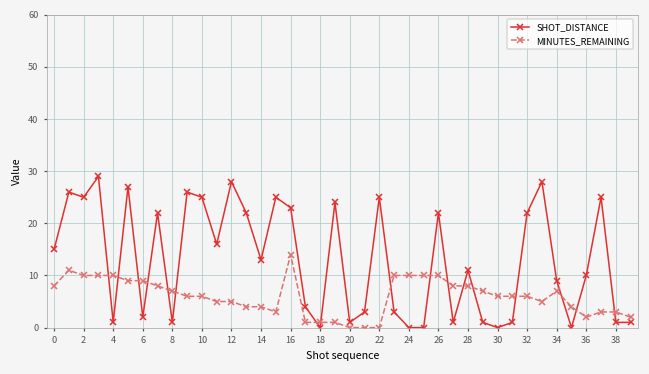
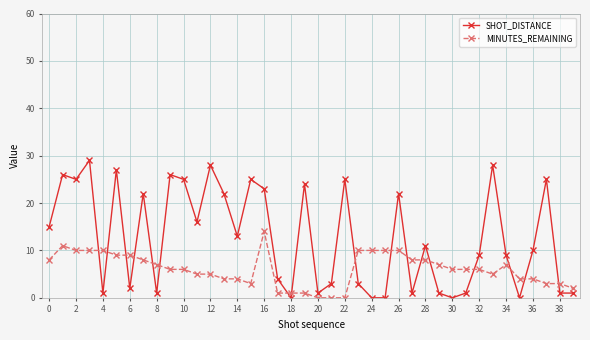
  {
    "SHOT_DISTANCE": {
      "0": 15,
      "2": 25,
      "4": 1,
      "6": 2,
      "8": 1,
      "10": 25,
      "12": 28,
      "14": 13,
      "16": 23,
      "18": 0,
      "20": 1,
      "22": 25,
      "24": 0,
      "26": 22,
      "28": 11,
      "30": 0,
-     "32": 22,
+     "32": 9,
      "34": 9,
      "36": 10,
      "38": 1
    },
    "MINUTES_REMAINING": {
      "0": 8,
      "2": 10,
      "4": 10,
      "6": 9,
      "8": 7,
      "10": 6,
      "12": 5,
      "14": 4,
      "16": 14,
      "18": 1,
      "20": 0,
      "22": 0,
      "24": 10,
      "26": 10,
      "28": 8,
      "30": 6,
      "32": 6,
      "34": 7,
-     "36": 2,
+     "36": 4,
      "38": 3
    }
  }
